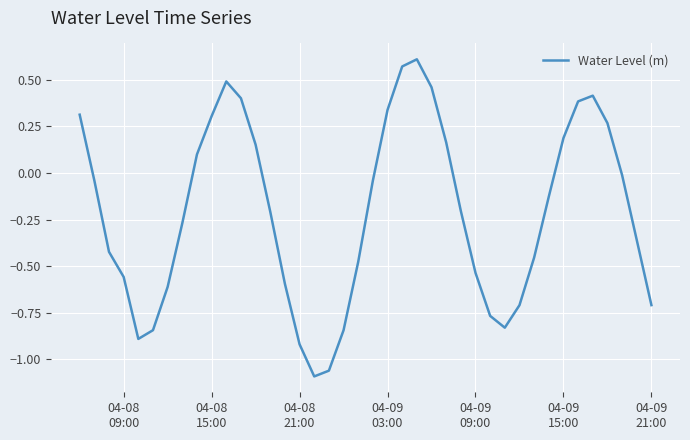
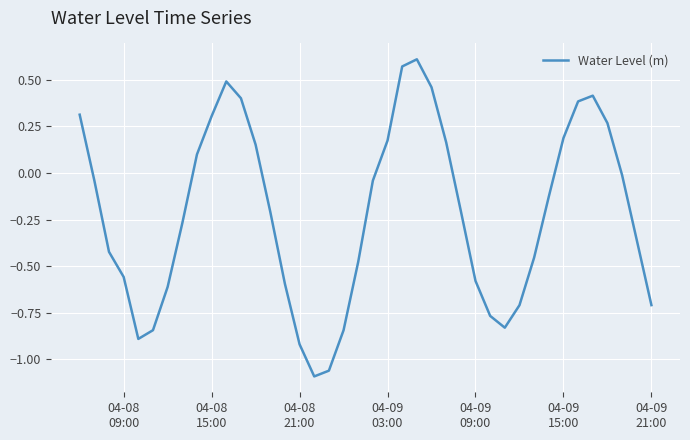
  {
    "04-08 09:00": -0.56,
    "04-08 15:00": 0.31,
    "04-08 21:00": -0.92,
-   "04-09 03:00": 0.34,
-   "04-09 09:00": -0.54,
+   "04-09 03:00": 0.17,
+   "04-09 09:00": -0.58,
    "04-09 15:00": 0.19,
    "04-09 21:00": -0.71
  }
